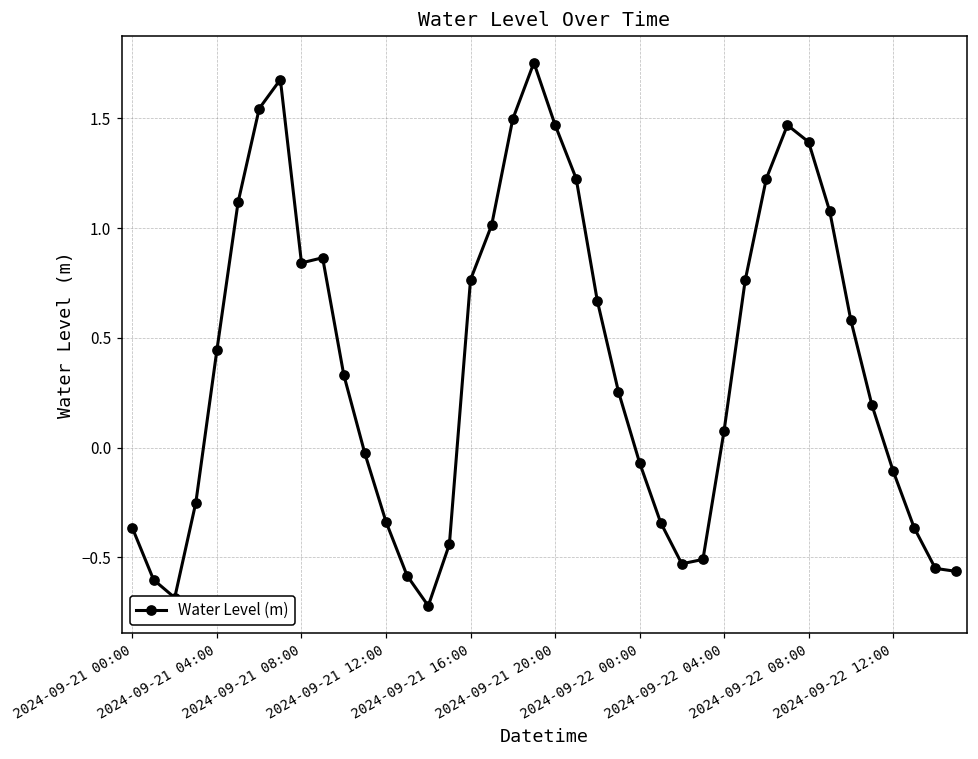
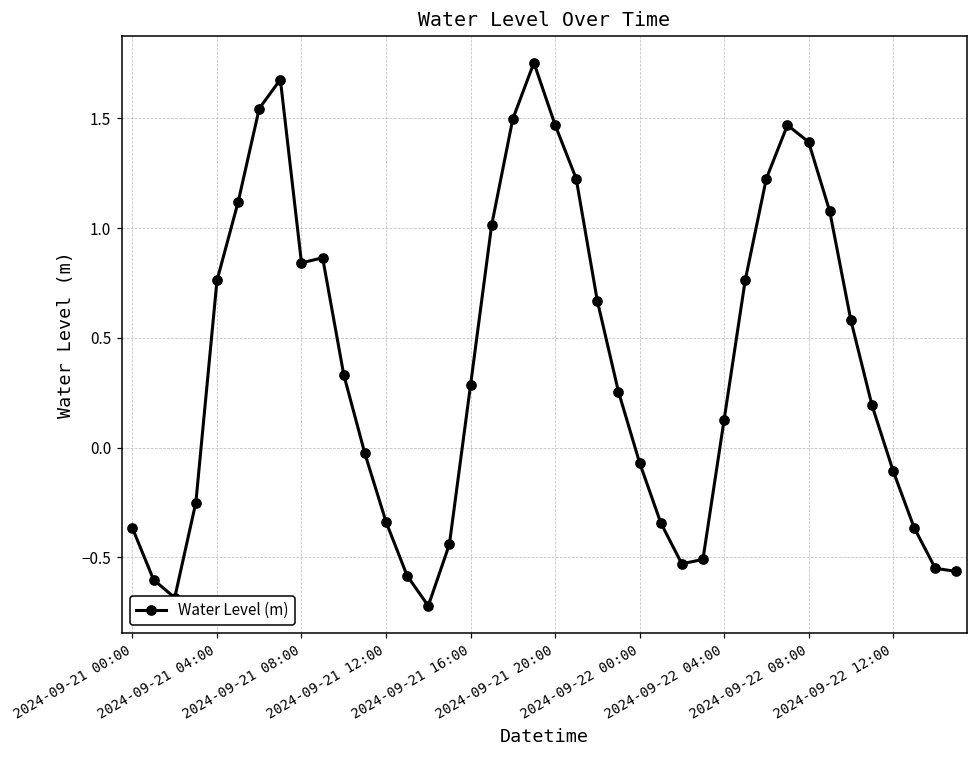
  {
    "2024-09-21 00:00": -0.37,
-   "2024-09-21 04:00": 0.45,
+   "2024-09-21 04:00": 0.76,
    "2024-09-21 08:00": 0.84,
    "2024-09-21 12:00": -0.34,
-   "2024-09-21 16:00": 0.77,
+   "2024-09-21 16:00": 0.28,
    "2024-09-21 20:00": 1.47,
    "2024-09-22 00:00": -0.07,
-   "2024-09-22 04:00": 0.08,
+   "2024-09-22 04:00": 0.12,
    "2024-09-22 08:00": 1.39,
    "2024-09-22 12:00": -0.11
  }
